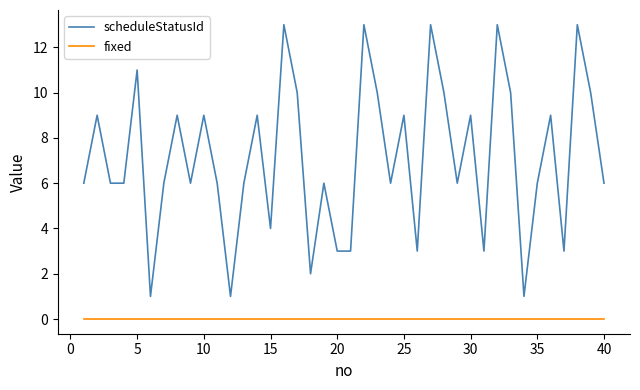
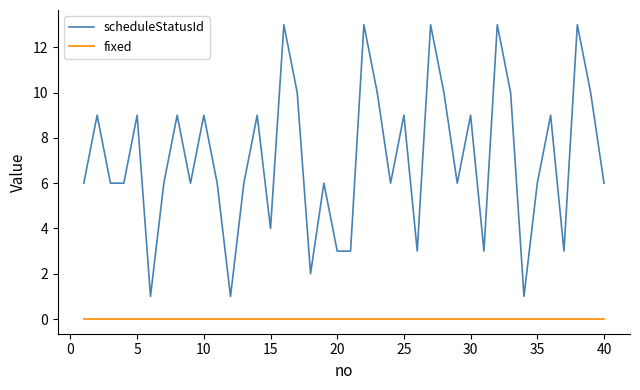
  {
    "scheduleStatusId": {
-     "5": 11,
+     "5": 9,
      "10": 9,
      "15": 4,
      "20": 3,
      "25": 9,
      "30": 9,
      "35": 6,
      "40": 6
    },
    "fixed": {
      "5": 0,
      "10": 0,
      "15": 0,
      "20": 0,
      "25": 0,
      "30": 0,
      "35": 0,
      "40": 0
    }
  }
